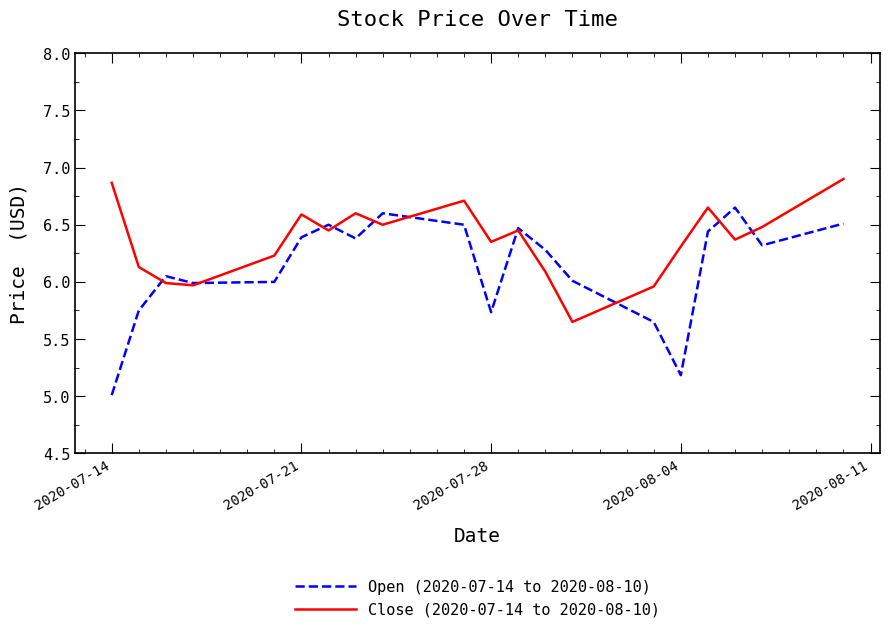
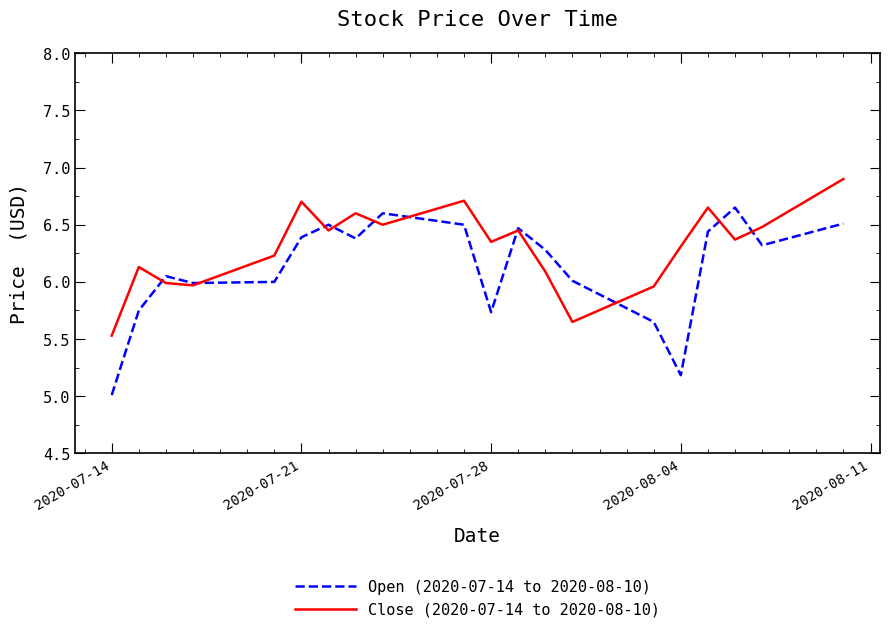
  {
    "Open (2020-07-14 to 2020-08-10)": {
      "2020-07-14": 5.01,
      "2020-07-21": 6.39,
      "2020-07-28": 5.73,
      "2020-08-04": 5.18
    },
    "Close (2020-07-14 to 2020-08-10)": {
-     "2020-07-14": 6.87,
-     "2020-07-21": 6.59,
+     "2020-07-14": 5.53,
+     "2020-07-21": 6.70,
      "2020-07-28": 6.35,
      "2020-08-04": 6.31
    }
  }
